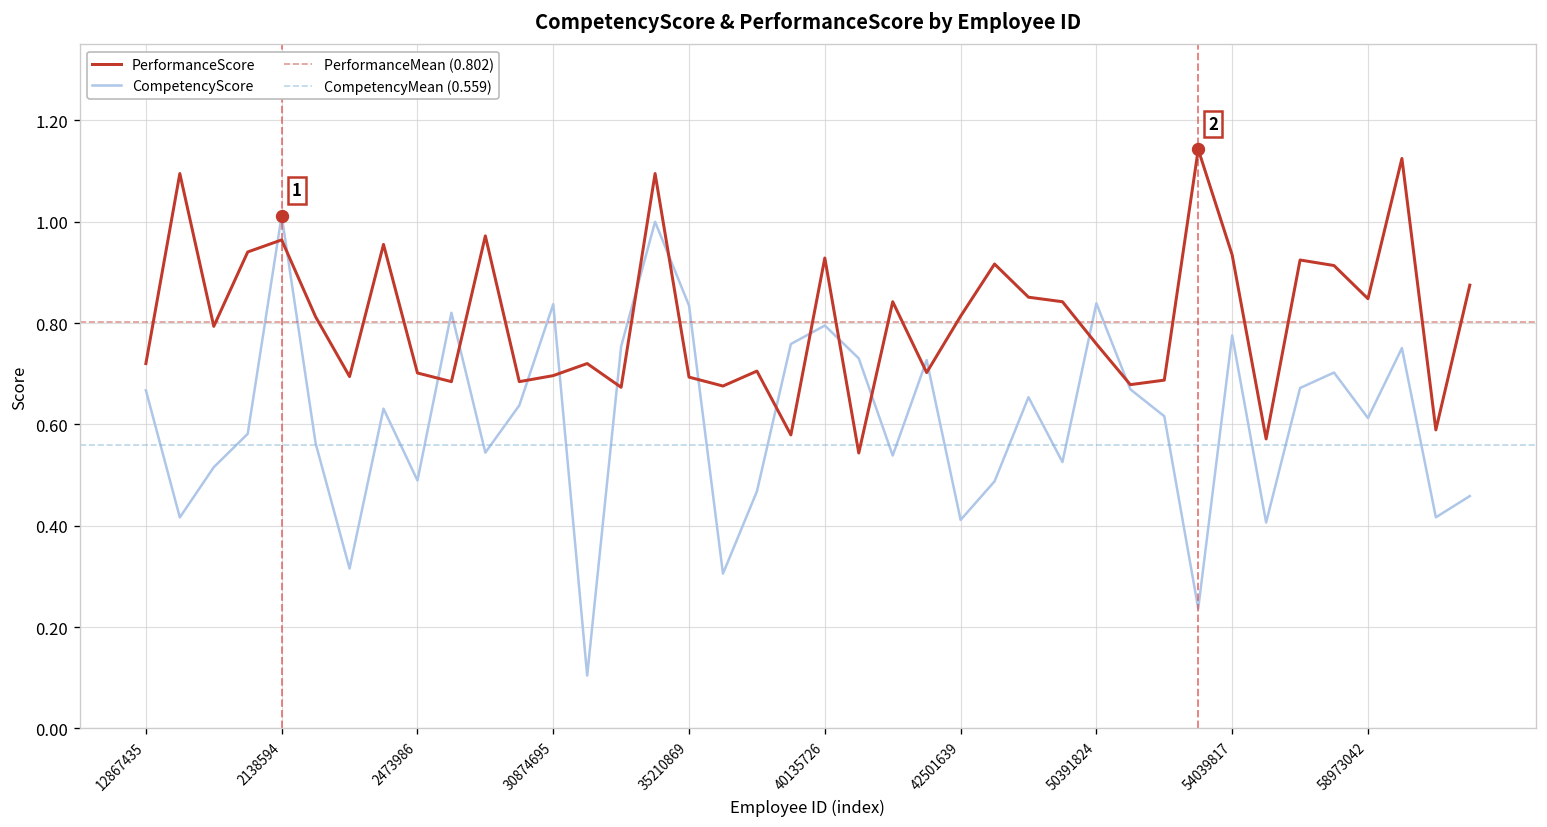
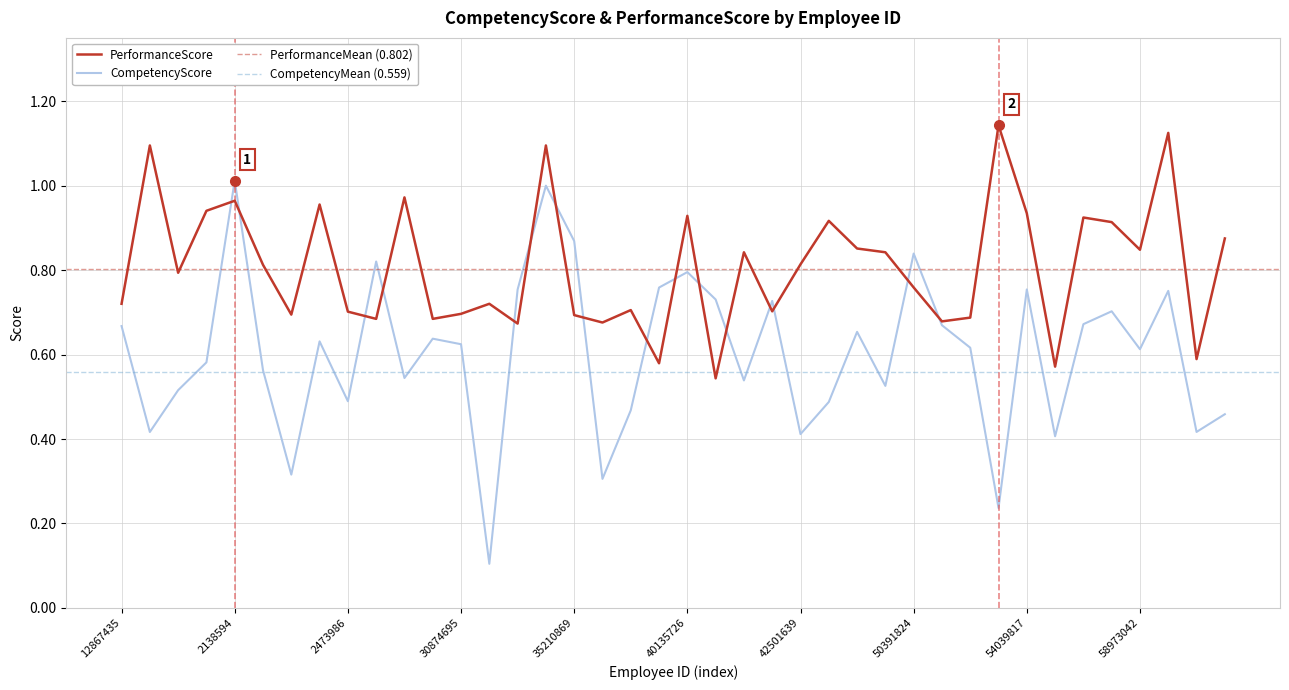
  {
    "CompetencyScore": {
      "12867435": 0.67,
      "2473986": 0.49,
-     "30874695": 0.84,
-     "35210869": 0.83,
+     "30874695": 0.62,
+     "35210869": 0.87,
      "40135726": 0.80,
      "42501639": 0.41,
      "50391824": 0.84,
-     "54039817": 0.78,
+     "54039817": 0.75,
      "58973042": 0.61
    }
  }
